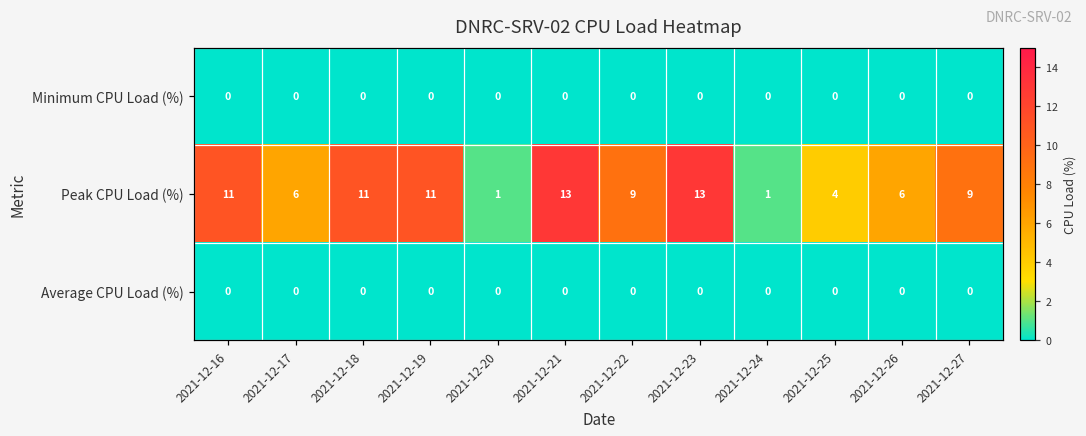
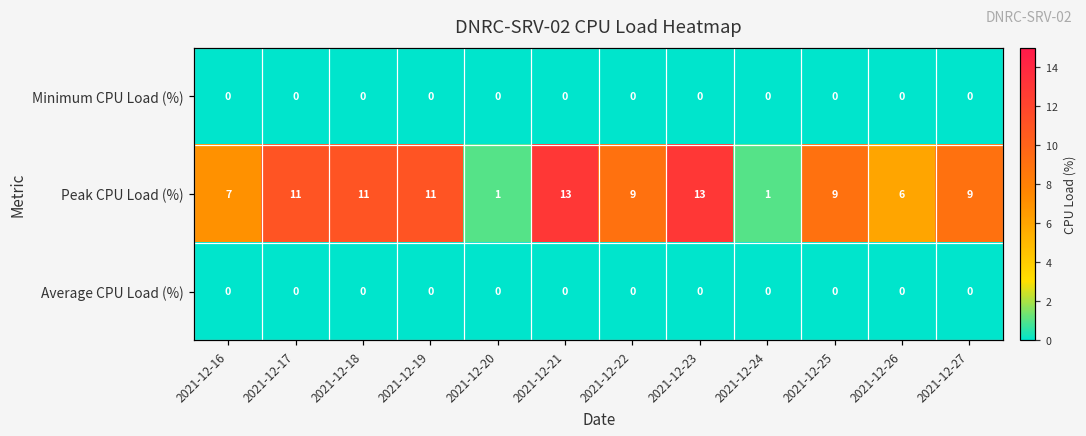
  {
    "Minimum CPU Load (%)": {
      "2021-12-16": 0,
      "2021-12-17": 0,
      "2021-12-18": 0,
      "2021-12-19": 0,
      "2021-12-20": 0,
      "2021-12-21": 0,
      "2021-12-22": 0,
      "2021-12-23": 0,
      "2021-12-24": 0,
      "2021-12-25": 0,
      "2021-12-26": 0,
      "2021-12-27": 0
    },
    "Peak CPU Load (%)": {
-     "2021-12-16": 11,
-     "2021-12-17": 6,
+     "2021-12-16": 7,
+     "2021-12-17": 11,
      "2021-12-18": 11,
      "2021-12-19": 11,
      "2021-12-20": 1,
      "2021-12-21": 13,
      "2021-12-22": 9,
      "2021-12-23": 13,
      "2021-12-24": 1,
-     "2021-12-25": 4,
+     "2021-12-25": 9,
      "2021-12-26": 6,
      "2021-12-27": 9
    },
    "Average CPU Load (%)": {
      "2021-12-16": 0,
      "2021-12-17": 0,
      "2021-12-18": 0,
      "2021-12-19": 0,
      "2021-12-20": 0,
      "2021-12-21": 0,
      "2021-12-22": 0,
      "2021-12-23": 0,
      "2021-12-24": 0,
      "2021-12-25": 0,
      "2021-12-26": 0,
      "2021-12-27": 0
    }
  }
